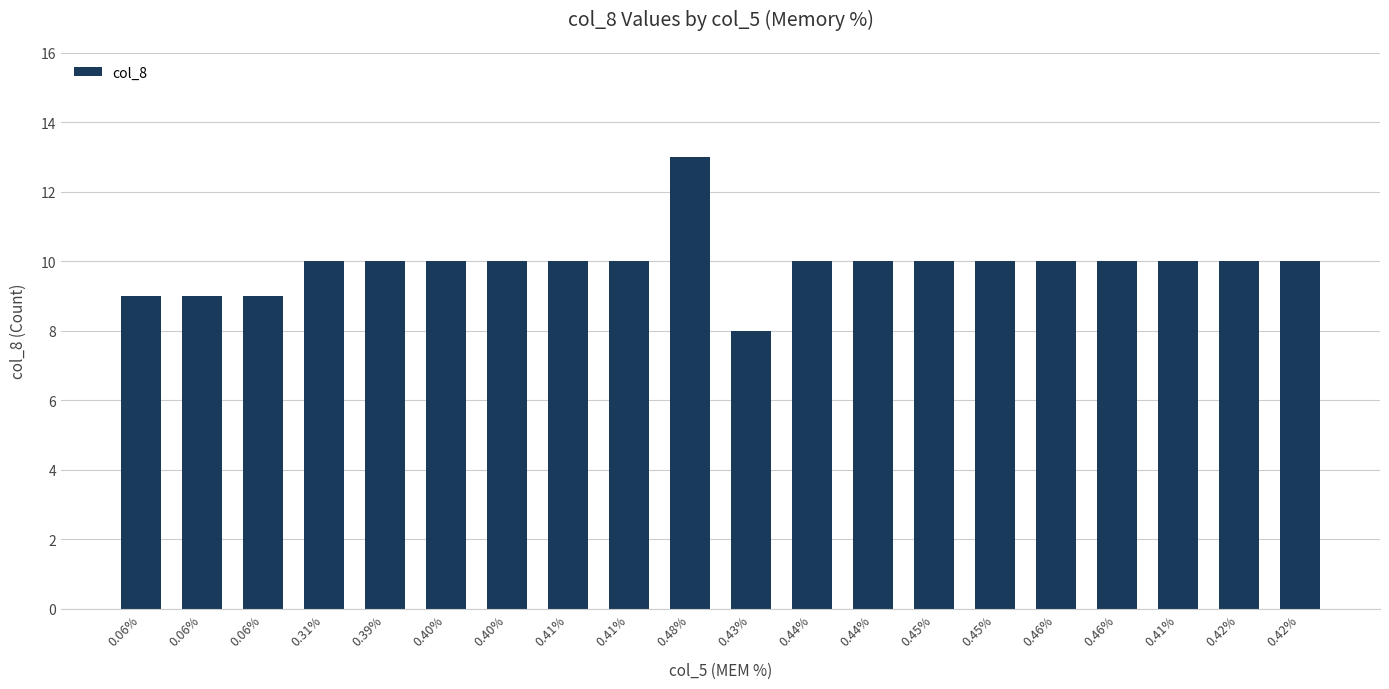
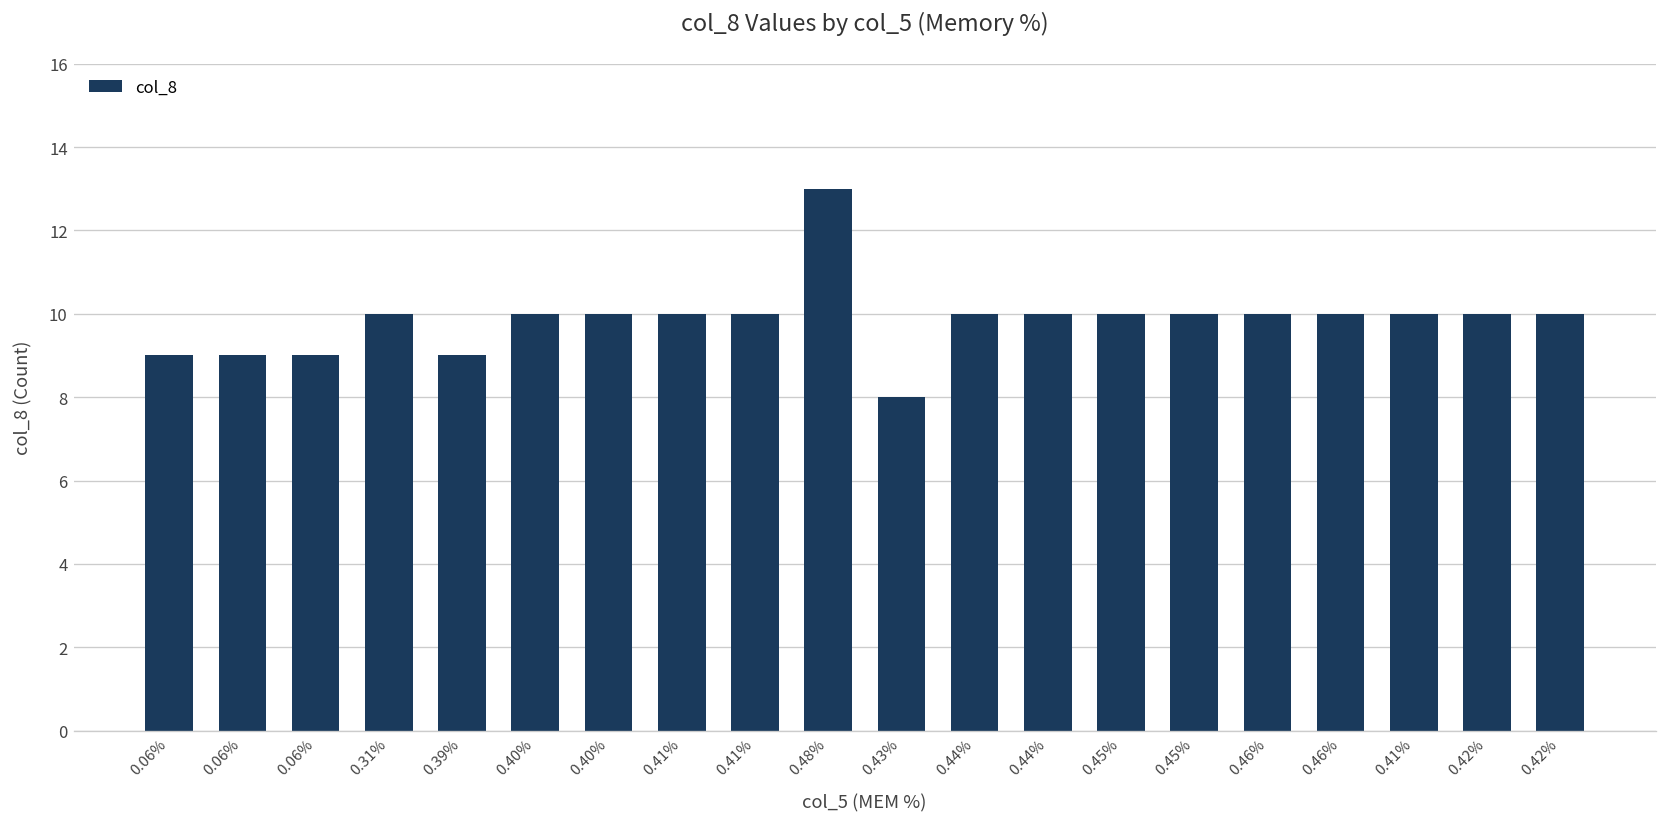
  {
    "0.31%": 10,
-   "0.39%": 10,
+   "0.39%": 9,
    "0.48%": 13,
    "0.43%": 8
  }
